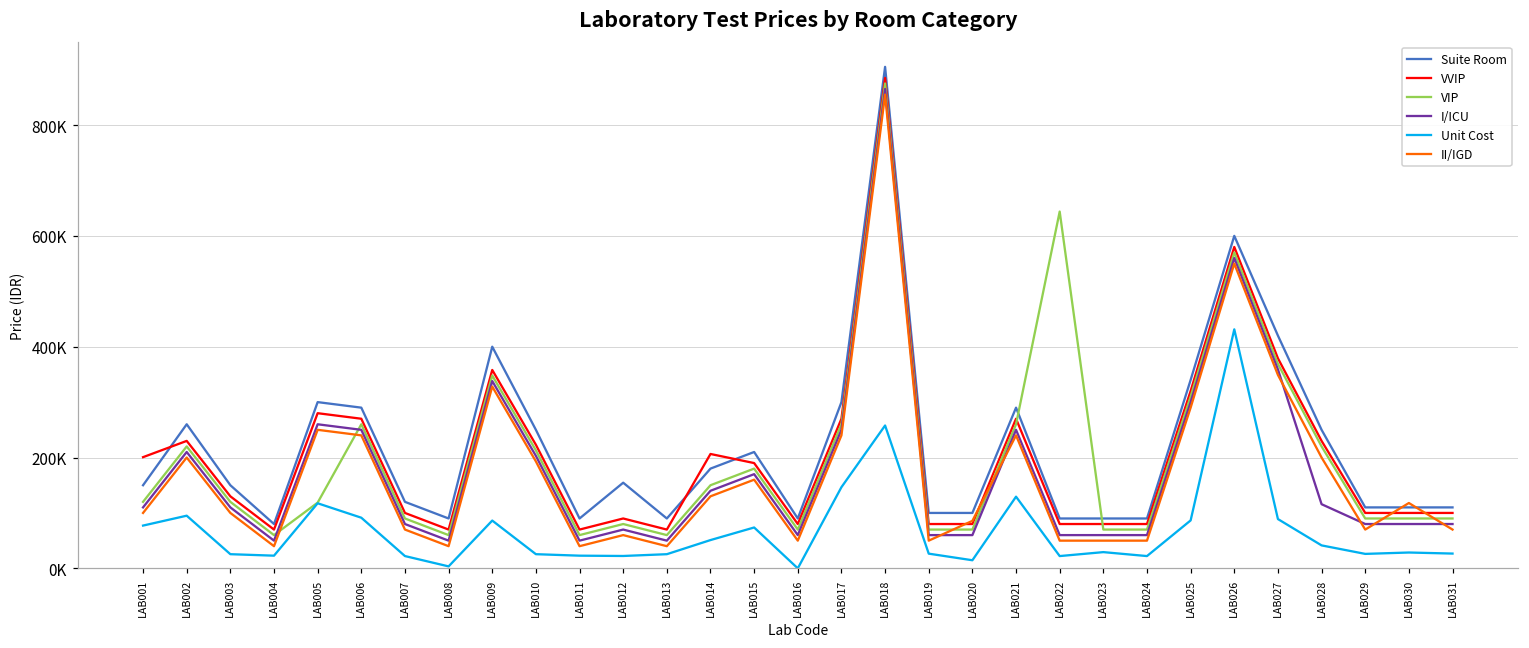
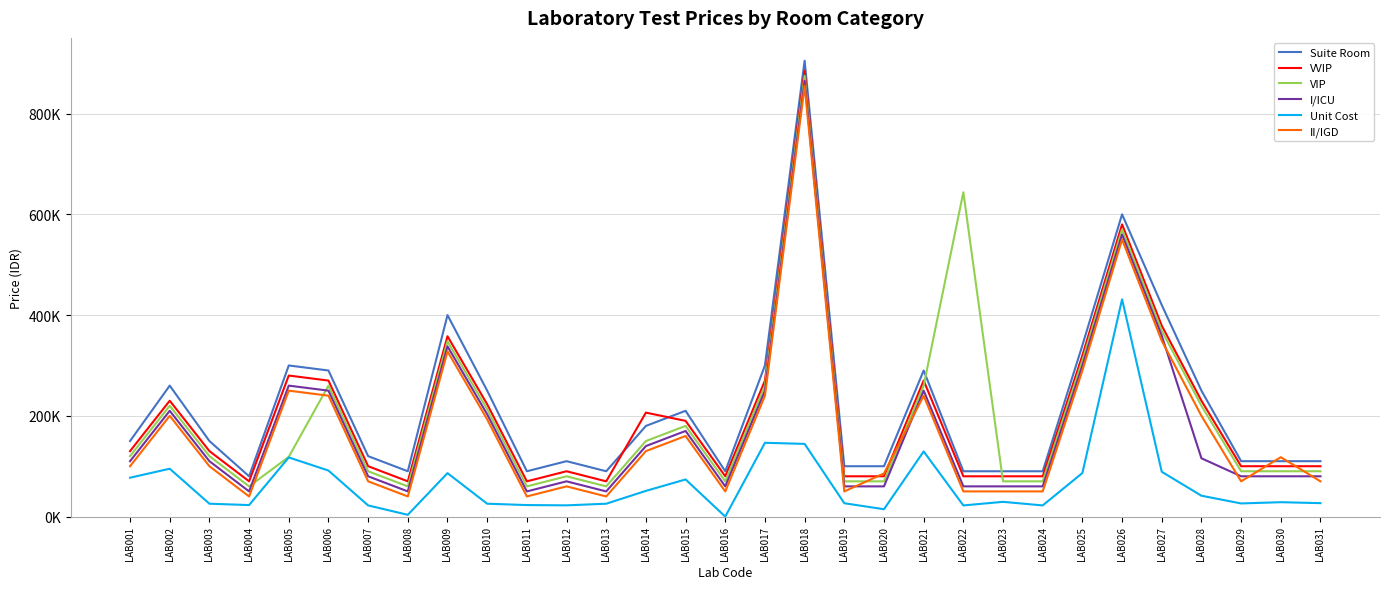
  {
    "Suite Room": {
      "LAB001": 150000,
      "LAB002": 260000,
      "LAB003": 150000,
      "LAB004": 80000,
      "LAB005": 300000,
      "LAB006": 290000,
      "LAB007": 120000,
      "LAB008": 90000,
      "LAB009": 400000,
      "LAB010": 250000,
      "LAB011": 90000,
-     "LAB012": 150000,
+     "LAB012": 110000,
      "LAB013": 90000,
      "LAB014": 180000,
      "LAB015": 210000,
      "LAB016": 90000,
      "LAB017": 300000,
      "LAB018": 910000,
      "LAB019": 100000,
      "LAB020": 100000,
      "LAB021": 290000,
      "LAB022": 90000,
      "LAB023": 90000,
      "LAB024": 90000,
      "LAB025": 340000,
      "LAB026": 600000,
      "LAB027": 420000,
      "LAB028": 250000,
      "LAB029": 110000,
      "LAB030": 110000,
      "LAB031": 110000
    },
    "VVIP": {
-     "LAB001": 200000,
+     "LAB001": 130000,
      "LAB002": 230000,
      "LAB003": 130000,
      "LAB004": 70000,
      "LAB005": 280000,
      "LAB006": 270000,
      "LAB007": 100000,
      "LAB008": 70000,
      "LAB009": 360000,
      "LAB010": 220000,
      "LAB011": 70000,
      "LAB012": 90000,
      "LAB013": 70000,
      "LAB014": 210000,
      "LAB015": 190000,
      "LAB016": 80000,
      "LAB017": 270000,
      "LAB018": 890000,
      "LAB019": 80000,
      "LAB020": 80000,
      "LAB021": 270000,
      "LAB022": 80000,
      "LAB023": 80000,
      "LAB024": 80000,
      "LAB025": 320000,
      "LAB026": 580000,
      "LAB027": 380000,
      "LAB028": 230000,
      "LAB029": 100000,
      "LAB030": 100000,
      "LAB031": 100000
    },
    "VIP": {
      "LAB001": 120000,
      "LAB002": 220000,
      "LAB003": 120000,
      "LAB004": 60000,
      "LAB006": 260000,
      "LAB007": 90000,
      "LAB008": 60000,
      "LAB009": 350000,
      "LAB010": 210000,
      "LAB011": 60000,
      "LAB012": 80000,
      "LAB013": 60000,
      "LAB014": 150000,
      "LAB015": 180000,
      "LAB016": 70000,
      "LAB017": 260000,
      "LAB018": 880000,
      "LAB019": 70000,
      "LAB020": 70000,
      "LAB021": 260000,
      "LAB022": 640000,
      "LAB023": 70000,
      "LAB024": 70000,
      "LAB025": 310000,
      "LAB026": 570000,
      "LAB027": 370000,
      "LAB028": 220000,
      "LAB029": 90000,
      "LAB030": 90000,
      "LAB031": 90000
    },
    "I/ICU": {
      "LAB001": 110000,
      "LAB002": 210000,
      "LAB003": 110000,
      "LAB004": 50000,
      "LAB005": 260000,
      "LAB006": 250000,
      "LAB007": 80000,
      "LAB008": 50000,
      "LAB009": 340000,
      "LAB010": 200000,
      "LAB011": 50000,
      "LAB012": 70000,
      "LAB013": 50000,
      "LAB014": 140000,
      "LAB015": 170000,
      "LAB016": 60000,
      "LAB017": 250000,
      "LAB018": 870000,
      "LAB019": 60000,
      "LAB020": 60000,
      "LAB021": 250000,
      "LAB022": 60000,
      "LAB023": 60000,
      "LAB024": 60000,
      "LAB025": 300000,
      "LAB026": 560000,
      "LAB027": 360000,
      "LAB028": 120000,
      "LAB029": 80000,
      "LAB030": 80000,
      "LAB031": 80000
    },
    "Unit Cost": {
      "LAB001": 80000,
      "LAB002": 100000,
      "LAB003": 30000,
      "LAB004": 20000,
      "LAB006": 90000,
      "LAB007": 20000,
      "LAB008": 0,
      "LAB009": 90000,
      "LAB010": 30000,
      "LAB011": 20000,
      "LAB012": 20000,
      "LAB013": 30000,
      "LAB014": 50000,
      "LAB015": 70000,
      "LAB016": 0,
      "LAB017": 150000,
-     "LAB018": 260000,
+     "LAB018": 140000,
      "LAB019": 30000,
      "LAB020": 10000,
      "LAB021": 130000,
      "LAB022": 20000,
      "LAB023": 30000,
      "LAB024": 20000,
      "LAB025": 90000,
      "LAB026": 430000,
      "LAB027": 90000,
      "LAB028": 40000,
      "LAB029": 30000,
      "LAB030": 30000,
      "LAB031": 30000
    },
    "II/IGD": {
      "LAB001": 100000,
      "LAB002": 200000,
      "LAB003": 100000,
      "LAB004": 40000,
      "LAB005": 250000,
      "LAB006": 240000,
      "LAB007": 70000,
      "LAB008": 40000,
      "LAB009": 330000,
      "LAB010": 190000,
      "LAB011": 40000,
      "LAB012": 60000,
      "LAB013": 40000,
      "LAB014": 130000,
      "LAB015": 160000,
      "LAB016": 50000,
      "LAB017": 240000,
      "LAB018": 860000,
      "LAB019": 50000,
      "LAB020": 90000,
      "LAB021": 240000,
      "LAB022": 50000,
      "LAB023": 50000,
      "LAB024": 50000,
      "LAB025": 290000,
      "LAB026": 550000,
      "LAB027": 350000,
      "LAB028": 200000,
      "LAB029": 70000,
      "LAB030": 120000,
      "LAB031": 70000
    }
  }
